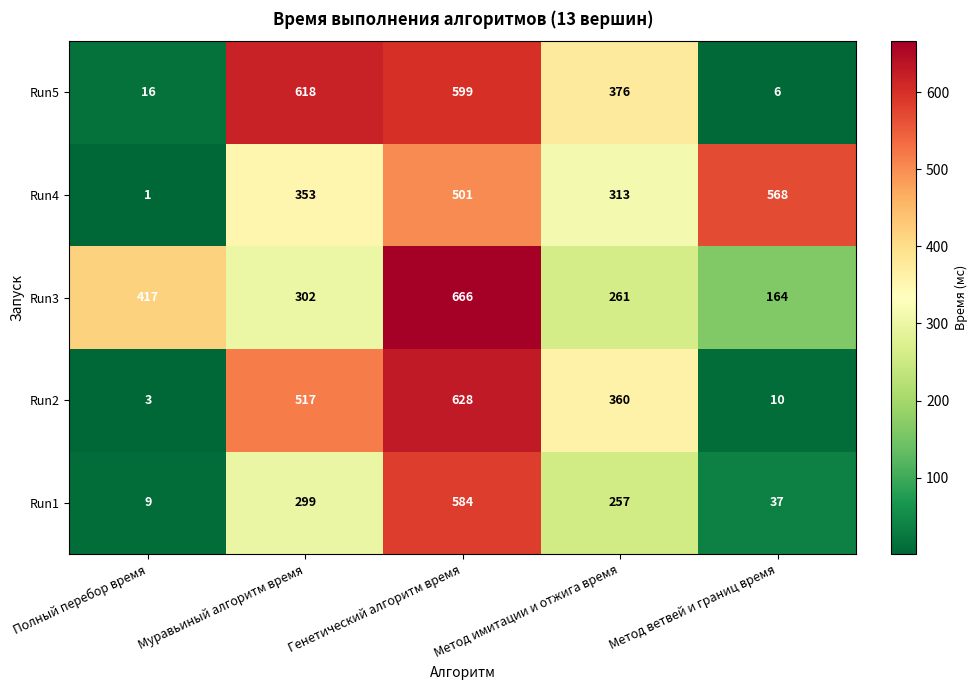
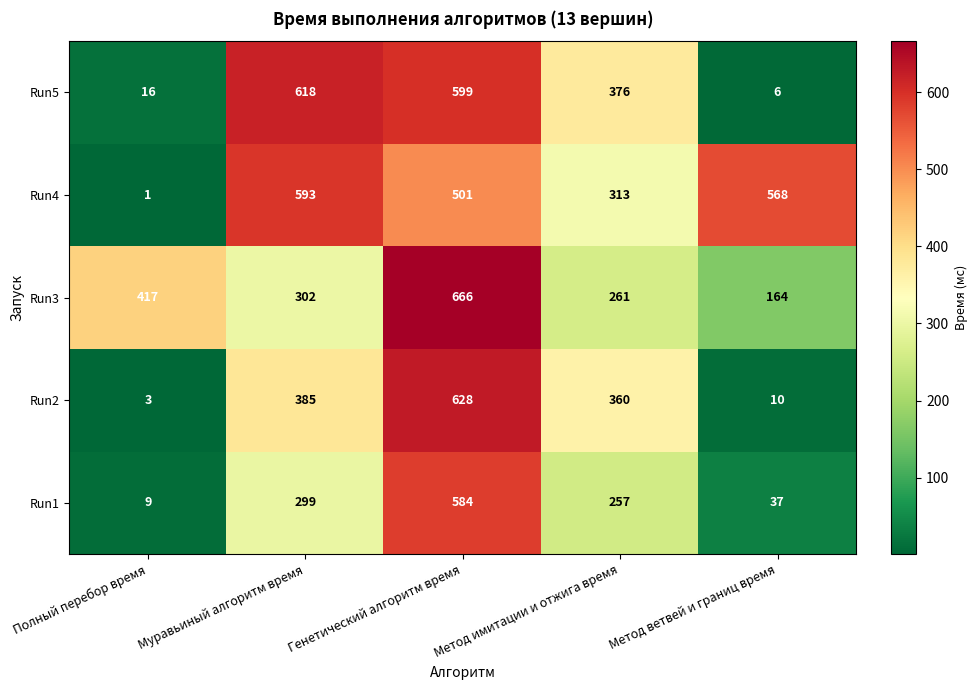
  {
    "Run5": {
      "Полный перебор время": 16,
      "Муравьиный алгоритм время": 618,
      "Генетический алгоритм время": 599,
      "Метод имитации и отжига время": 376,
      "Метод ветвей и границ время": 6
    },
    "Run4": {
      "Полный перебор время": 1,
-     "Муравьиный алгоритм время": 353,
+     "Муравьиный алгоритм время": 593,
      "Генетический алгоритм время": 501,
      "Метод имитации и отжига время": 313,
      "Метод ветвей и границ время": 568
    },
    "Run3": {
      "Полный перебор время": 417,
      "Муравьиный алгоритм время": 302,
      "Генетический алгоритм время": 666,
      "Метод имитации и отжига время": 261,
      "Метод ветвей и границ время": 164
    },
    "Run2": {
      "Полный перебор время": 3,
-     "Муравьиный алгоритм время": 517,
+     "Муравьиный алгоритм время": 385,
      "Генетический алгоритм время": 628,
      "Метод имитации и отжига время": 360,
      "Метод ветвей и границ время": 10
    },
    "Run1": {
      "Полный перебор время": 9,
      "Муравьиный алгоритм время": 299,
      "Генетический алгоритм время": 584,
      "Метод имитации и отжига время": 257,
      "Метод ветвей и границ время": 37
    }
  }
